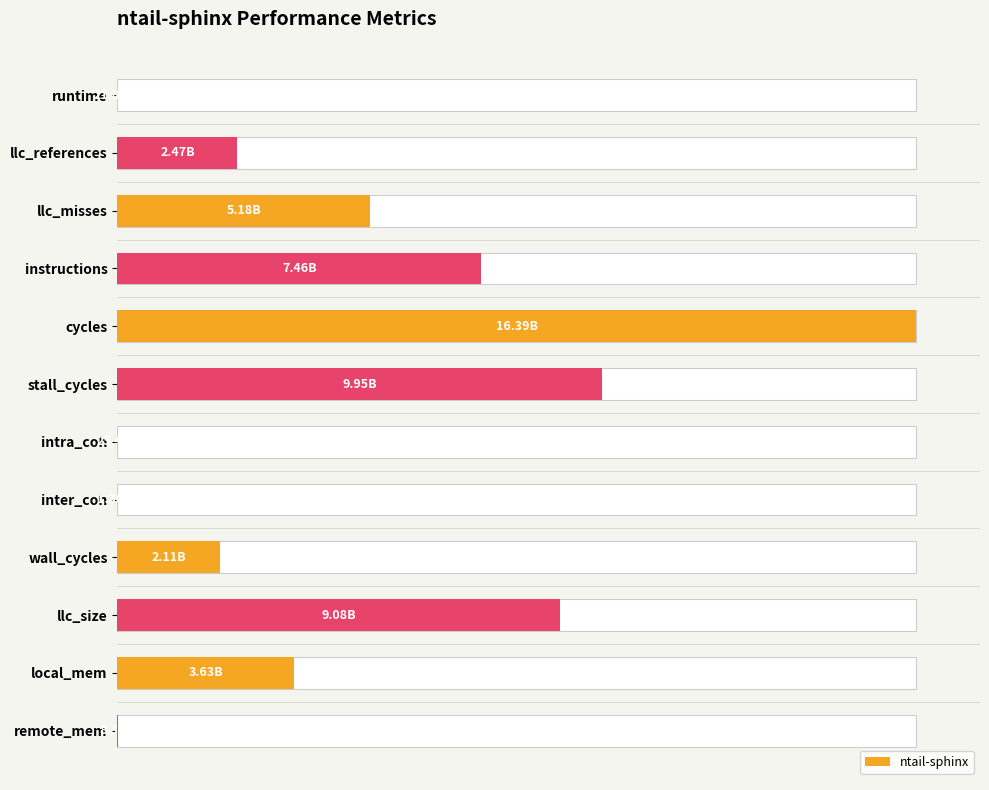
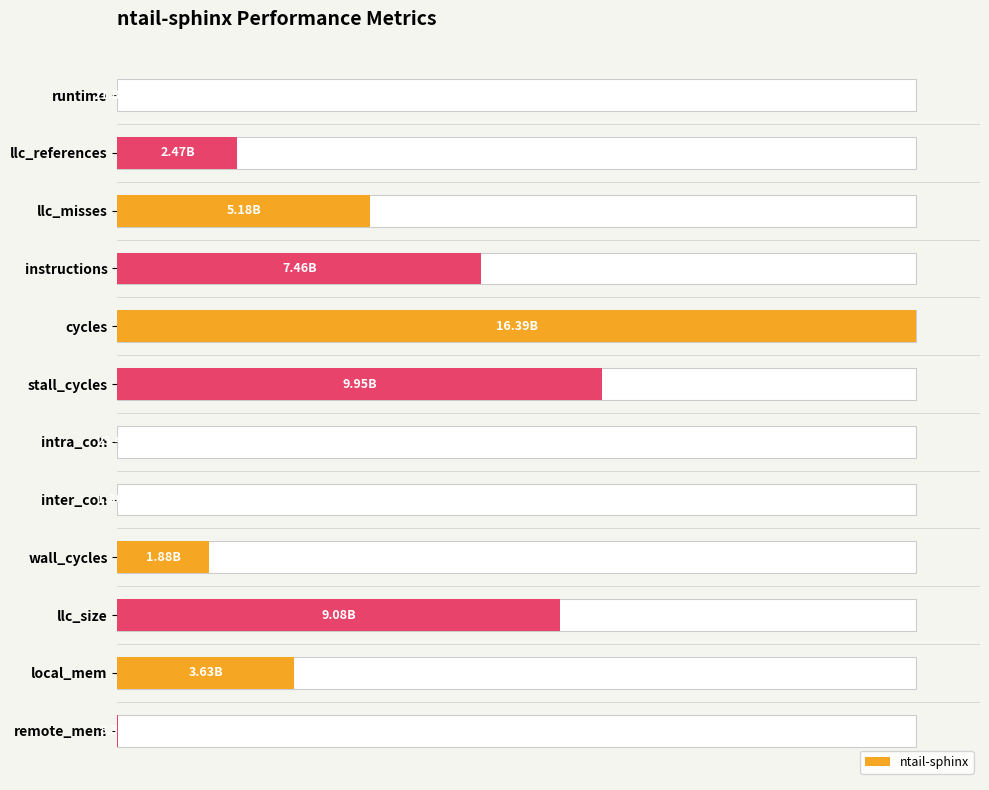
  {
    "ntail-sphinx": {
-     "wall_cycles": "2.11B"
+     "wall_cycles": "1.88B"
    }
  }
